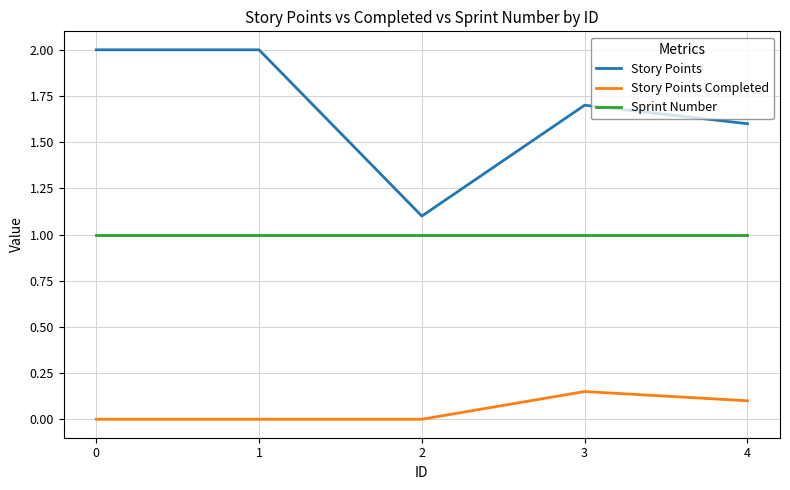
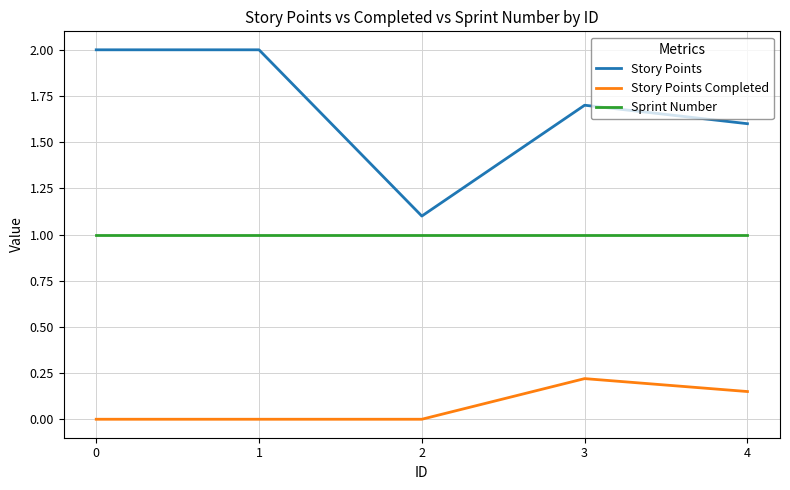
  {
    "Story Points": {
      "0": 2.00,
      "1": 2.00,
      "2": 1.10,
      "3": 1.70,
      "4": 1.60
    },
    "Story Points Completed": {
      "0": 0.00,
      "1": 0.00,
      "2": 0.00,
-     "3": 0.15,
-     "4": 0.10
+     "3": 0.22,
+     "4": 0.15
    },
    "Sprint Number": {
      "0": 1.00,
      "1": 1.00,
      "2": 1.00,
      "3": 1.00,
      "4": 1.00
    }
  }
